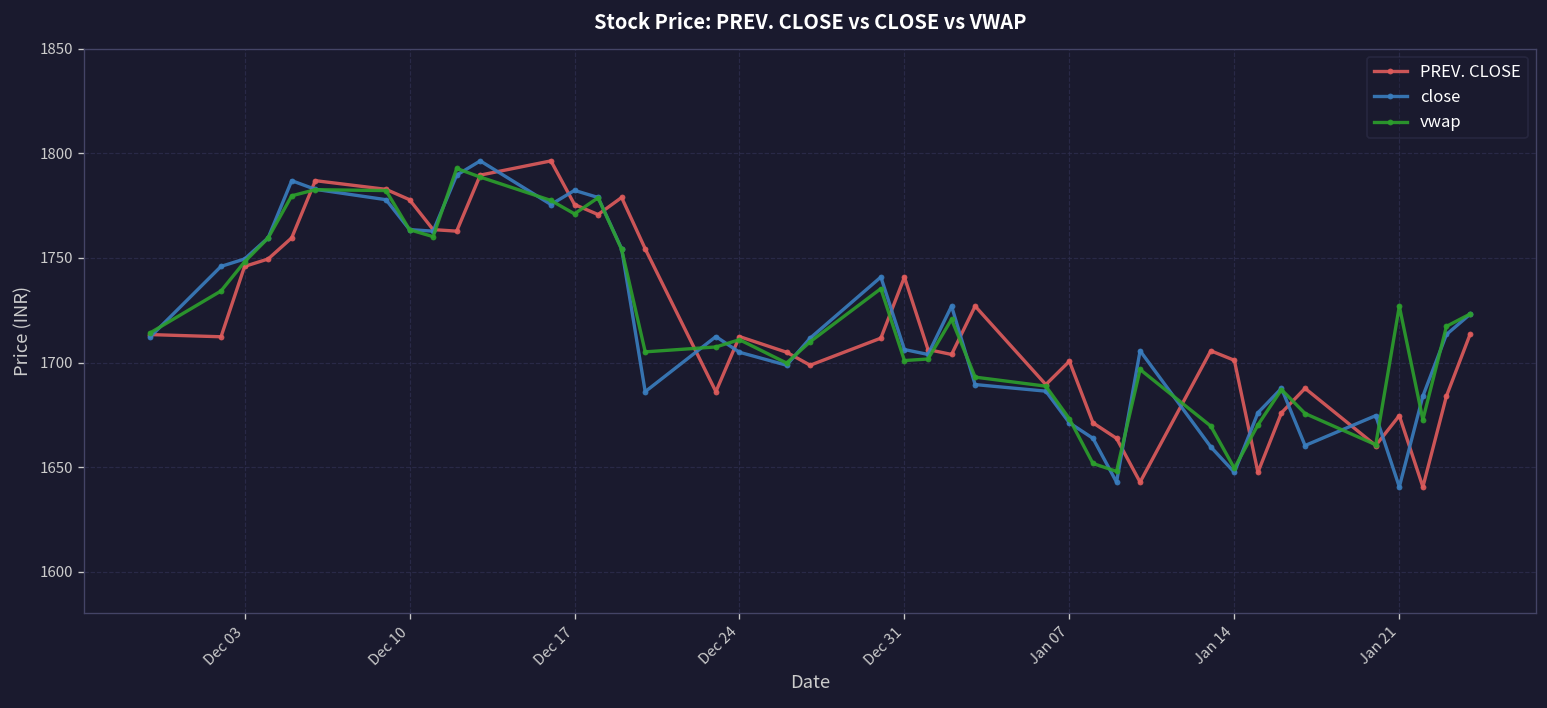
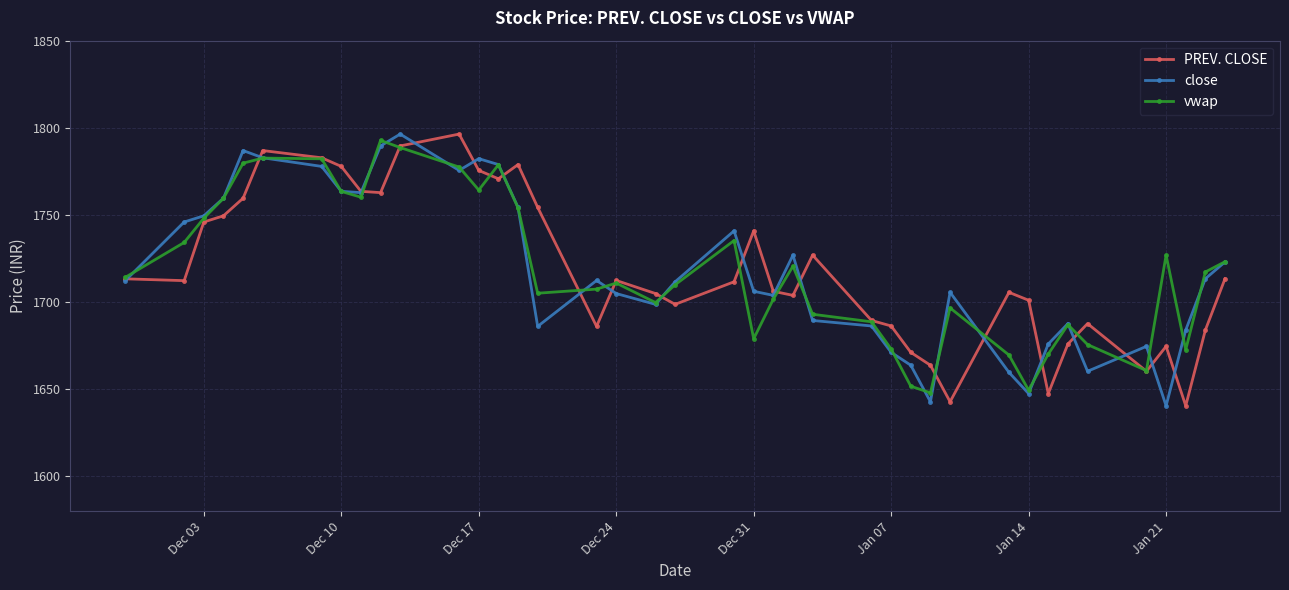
  {
    "PREV. CLOSE": {
      "Dec 03": 1746,
      "Dec 10": 1778,
      "Dec 17": 1776,
      "Dec 24": 1712,
      "Dec 31": 1741,
-     "Jan 07": 1701,
+     "Jan 07": 1686,
      "Jan 14": 1701,
      "Jan 21": 1675
    },
    "close": {
      "Dec 17": 1782,
      "Dec 24": 1705,
      "Dec 31": 1706,
      "Jan 07": 1671,
      "Jan 14": 1648,
      "Jan 21": 1641
    },
    "vwap": {
-     "Dec 17": 1771,
+     "Dec 17": 1764,
      "Dec 24": 1711,
-     "Dec 31": 1701,
+     "Dec 31": 1679,
      "Jan 07": 1673,
      "Jan 14": 1649,
      "Jan 21": 1727
    }
  }
